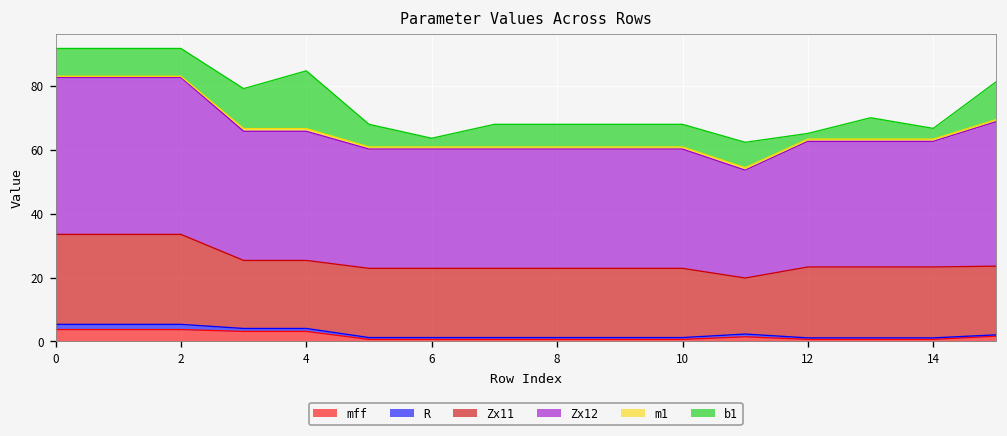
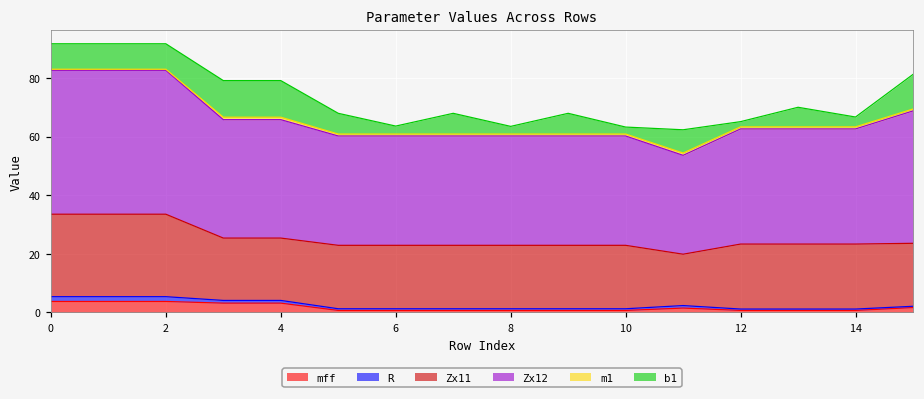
  {
    "R": {
      "0": 2,
      "2": 2
    },
    "b1": {
      "0": 9,
      "2": 9,
-     "4": 18,
+     "4": 12,
      "6": 3,
-     "8": 7,
-     "10": 7,
+     "8": 3,
+     "10": 2,
      "12": 2,
      "14": 3
    }
  }
